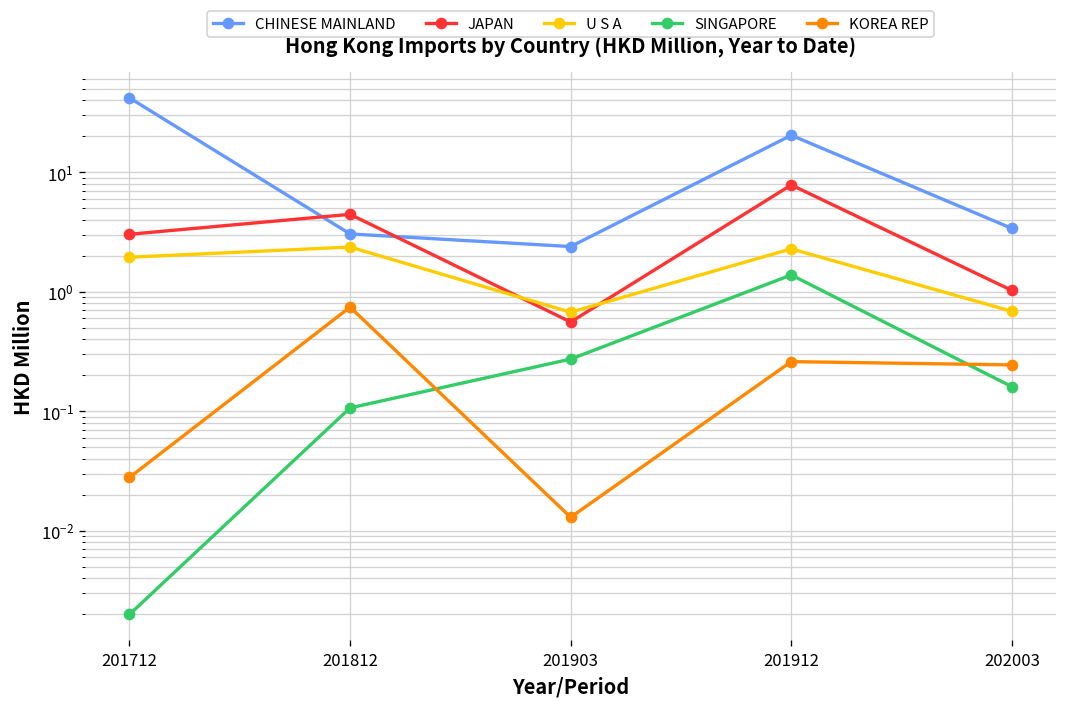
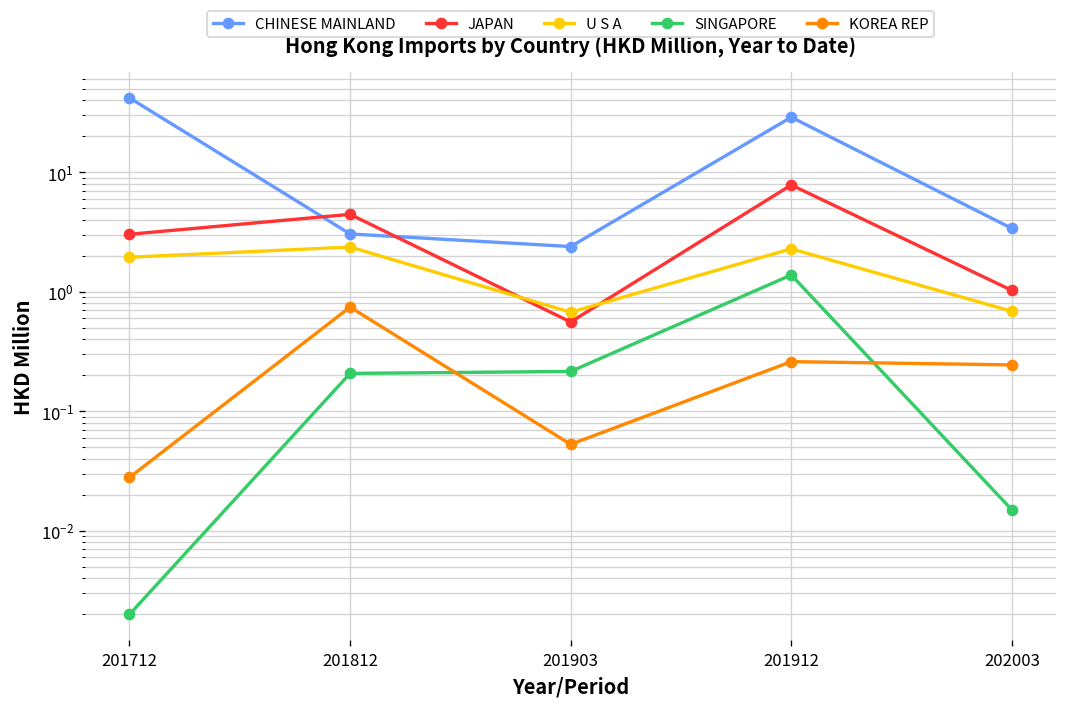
  {
    "CHINESE MAINLAND": {
      "201712": 42,
      "201812": 3,
      "201903": 2.4,
-     "201912": 20,
+     "201912": 29,
      "202003": 3.4
    },
    "JAPAN": {
      "201712": 3.0,
      "201812": 4,
      "201903": 0.6,
      "201912": 8,
      "202003": 1.0
    },
    "U S A": {
      "201712": 2.0,
      "201812": 2.4,
      "201903": 0.7,
      "201912": 2.3,
      "202003": 0.7
    },
    "SINGAPORE": {
      "201712": 0.002,
-     "201812": 0.11,
-     "201903": 0.27,
+     "201812": 0.21,
+     "201903": 0.22,
      "201912": 1.4,
-     "202003": 0.16
+     "202003": 0.015
    },
    "KOREA REP": {
      "201712": 0.028,
      "201812": 0.7,
-     "201903": 0.013,
+     "201903": 0.05,
      "201912": 0.26,
      "202003": 0.25
    }
  }
